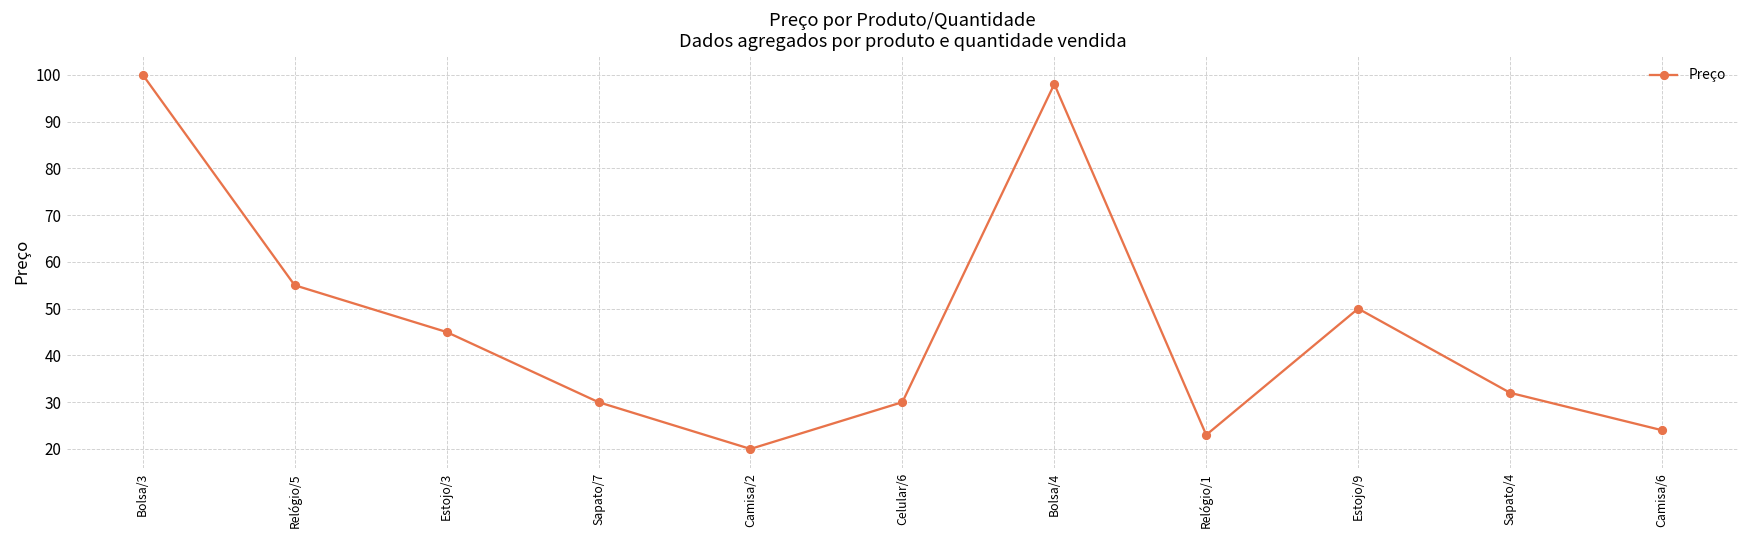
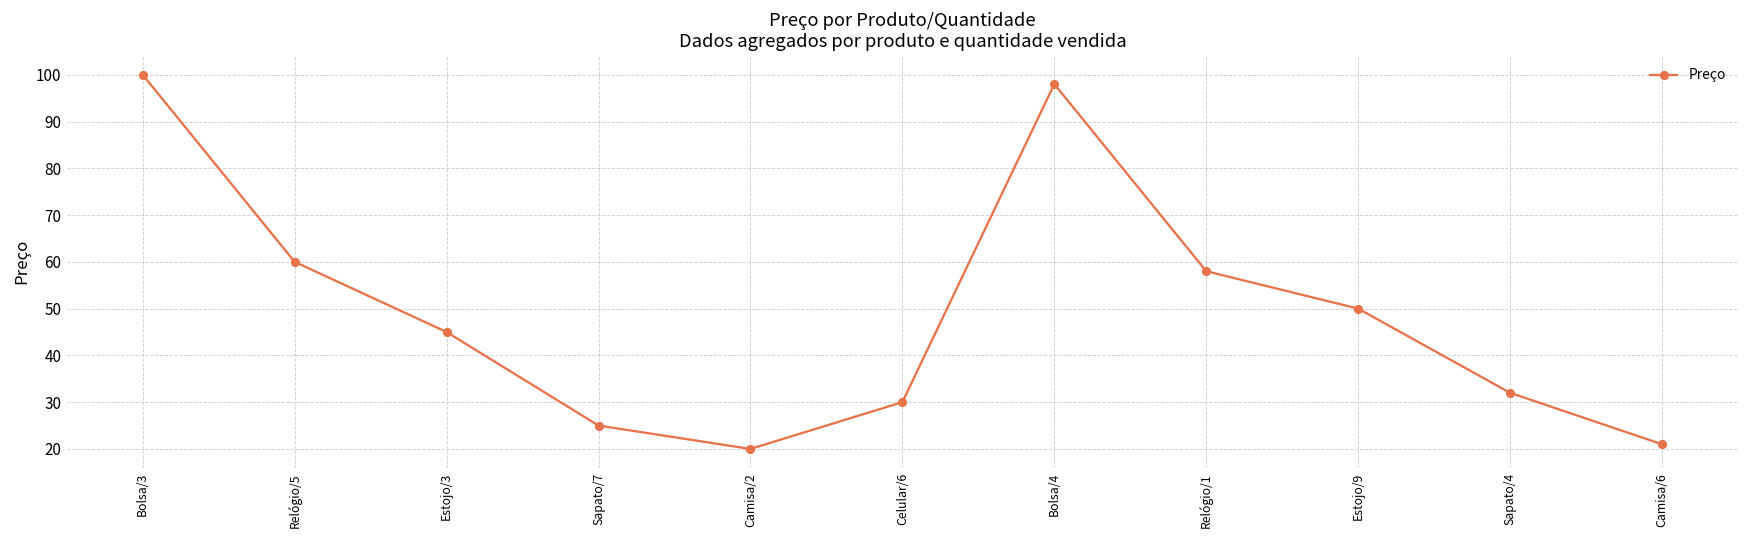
  {
    "Bolsa/3": 100,
-   "Relógio/5": 55,
+   "Relógio/5": 60,
    "Estojo/3": 45,
-   "Sapato/7": 30,
+   "Sapato/7": 25,
    "Camisa/2": 20,
    "Celular/6": 30,
    "Bolsa/4": 98,
-   "Relógio/1": 23,
+   "Relógio/1": 58,
    "Estojo/9": 50,
    "Sapato/4": 32,
-   "Camisa/6": 24
+   "Camisa/6": 21
  }
